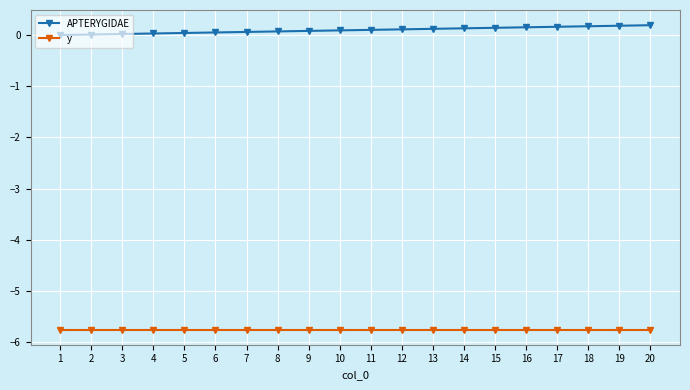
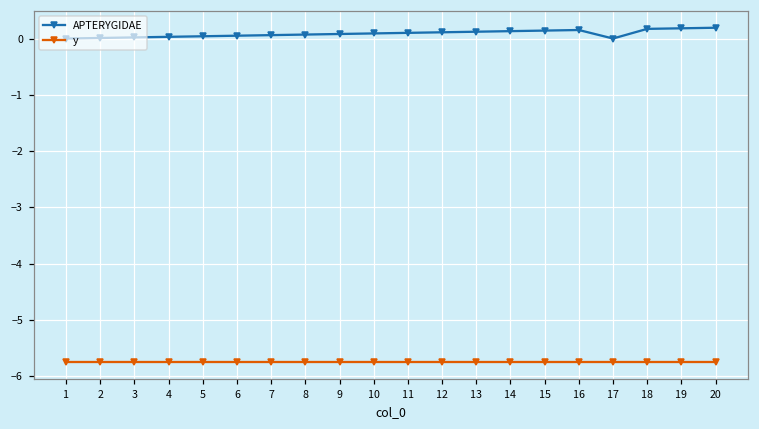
  {
    "APTERYGIDAE": {
      "4": 0.0,
      "5": 0.0,
      "6": 0.1,
      "7": 0.1,
      "8": 0.1,
      "9": 0.1,
      "10": 0.1,
      "11": 0.1,
      "12": 0.1,
      "13": 0.1,
      "14": 0.1,
      "15": 0.1,
      "16": 0.2,
-     "17": 0.2,
+     "17": 0.0,
      "18": 0.2,
      "19": 0.2,
      "20": 0.2
    },
    "y": {
      "1": -5.8,
      "2": -5.8,
      "3": -5.8,
      "4": -5.8,
      "5": -5.8,
      "6": -5.8,
      "7": -5.8,
      "8": -5.8,
      "9": -5.8,
      "10": -5.8,
      "11": -5.8,
      "12": -5.8,
      "13": -5.8,
      "14": -5.8,
      "15": -5.8,
      "16": -5.8,
      "17": -5.8,
      "18": -5.8,
      "19": -5.8,
      "20": -5.8
    }
  }
